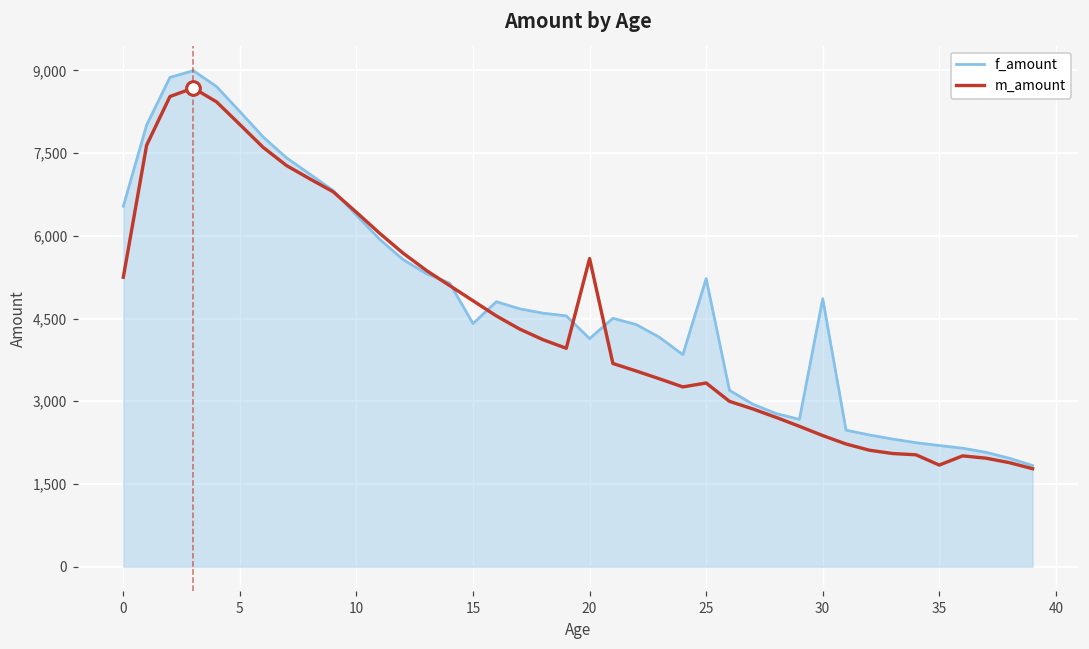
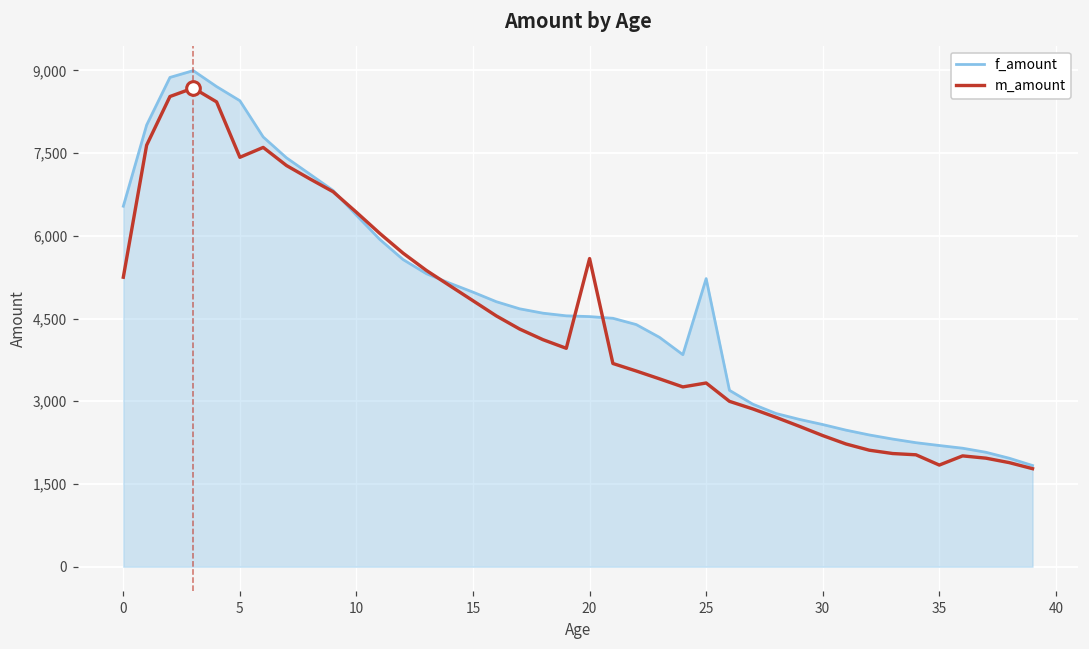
  {
    "f_amount": {
      "0": "6,500",
-     "5": "8,300",
+     "5": "8,500",
      "10": "6,400",
-     "15": "4,400",
-     "20": "4,100",
+     "15": "5,000",
+     "20": "4,500",
      "25": "5,200",
-     "30": "4,900",
+     "30": "2,600",
      "35": "2,200"
    },
    "m_amount": {
      "0": "5,200",
-     "5": "8,000",
+     "5": "7,400",
      "10": "6,400",
      "15": "4,800",
      "20": "5,600",
      "25": "3,300",
      "30": "2,400",
      "35": "1,800"
    }
  }
